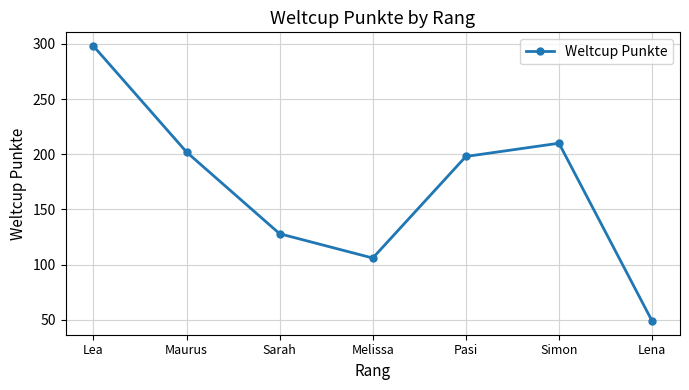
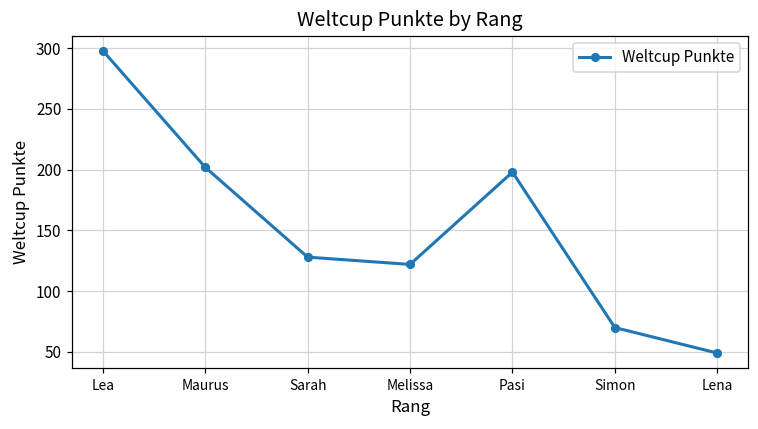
  {
    "Lea": 298,
    "Maurus": 202,
    "Sarah": 128,
-   "Melissa": 106,
+   "Melissa": 122,
    "Pasi": 198,
-   "Simon": 210,
+   "Simon": 70,
    "Lena": 49
  }
